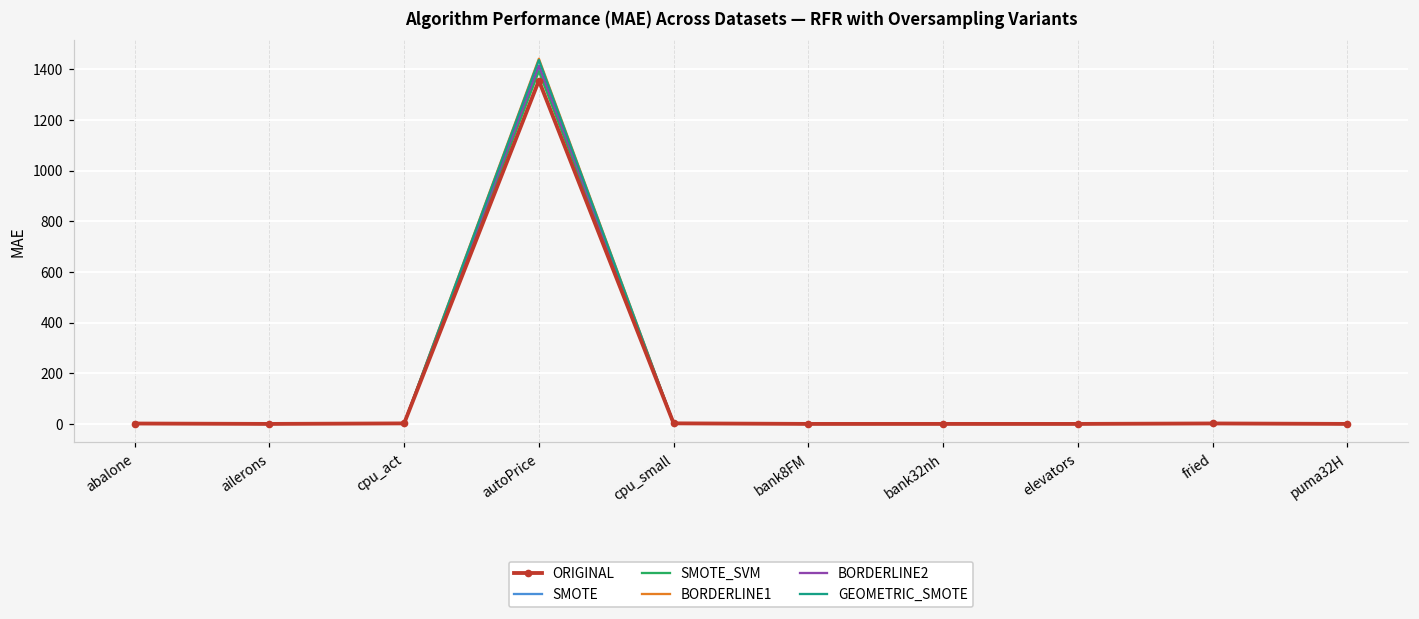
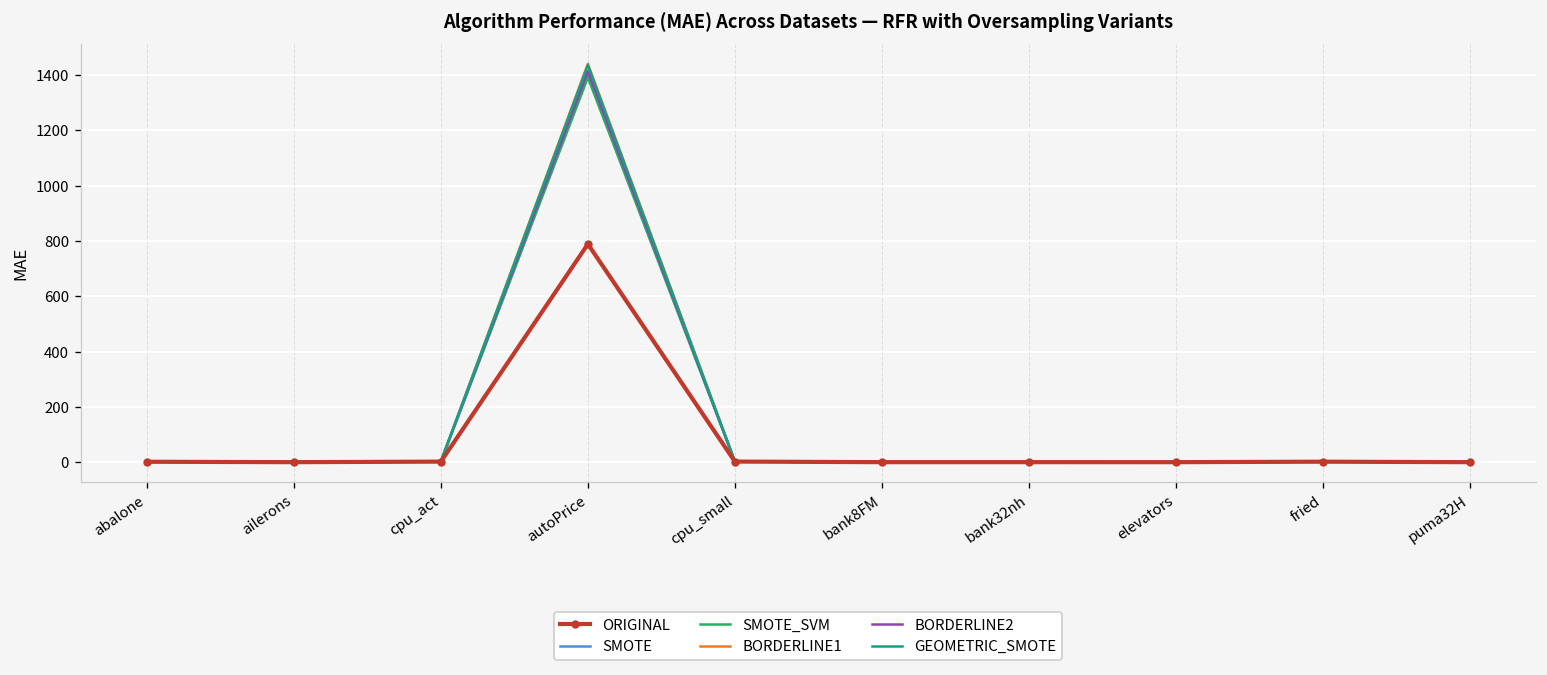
  {
    "ORIGINAL": {
-     "autoPrice": 1360
+     "autoPrice": 790
    },
    "BORDERLINE2": {
      "autoPrice": 1410
    }
  }
